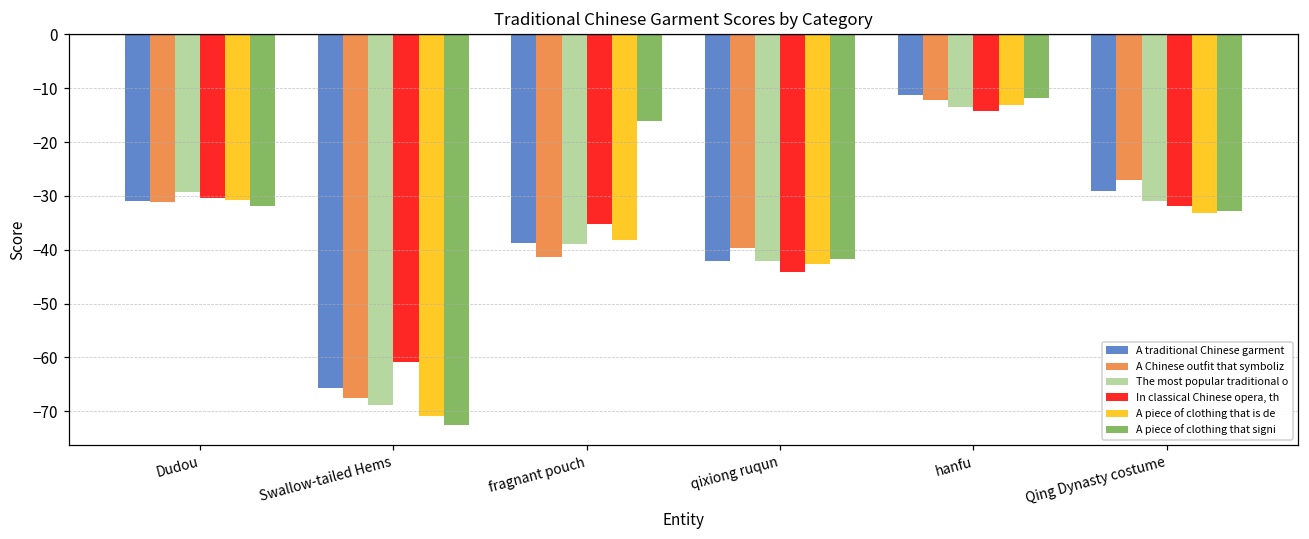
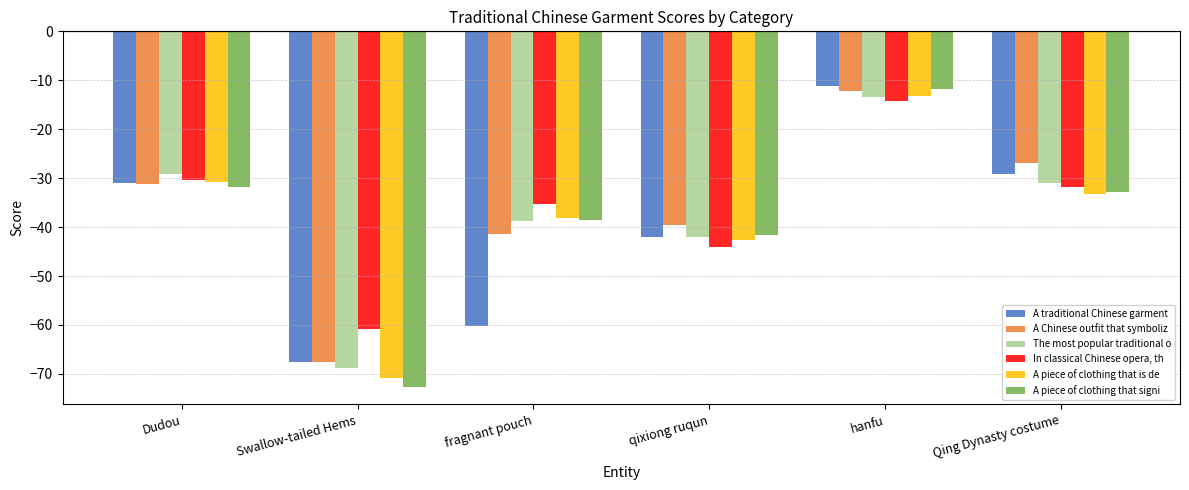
  {
    "A traditional Chinese garment": {
      "Dudou": -31,
-     "Swallow-tailed Hems": -66,
-     "fragnant pouch": -39,
+     "Swallow-tailed Hems": -68,
+     "fragnant pouch": -60,
      "qixiong ruqun": -42,
      "hanfu": -11,
      "Qing Dynasty costume": -29
    },
    "A Chinese outfit that symboliz": {
      "Dudou": -31,
      "Swallow-tailed Hems": -68,
      "fragnant pouch": -41,
      "qixiong ruqun": -40,
      "hanfu": -12,
      "Qing Dynasty costume": -27
    },
    "The most popular traditional o": {
      "Dudou": -29,
      "Swallow-tailed Hems": -69,
      "fragnant pouch": -39,
      "qixiong ruqun": -42,
      "hanfu": -13,
      "Qing Dynasty costume": -31
    },
    "In classical Chinese opera, th": {
      "Dudou": -30,
      "Swallow-tailed Hems": -61,
      "fragnant pouch": -35,
      "qixiong ruqun": -44,
      "hanfu": -14,
      "Qing Dynasty costume": -32
    },
    "A piece of clothing that is de": {
      "Dudou": -31,
      "Swallow-tailed Hems": -71,
      "fragnant pouch": -38,
      "qixiong ruqun": -43,
      "hanfu": -13,
      "Qing Dynasty costume": -33
    },
    "A piece of clothing that signi": {
      "Dudou": -32,
      "Swallow-tailed Hems": -73,
-     "fragnant pouch": -16,
+     "fragnant pouch": -39,
      "qixiong ruqun": -42,
      "hanfu": -12,
      "Qing Dynasty costume": -33
    }
  }
